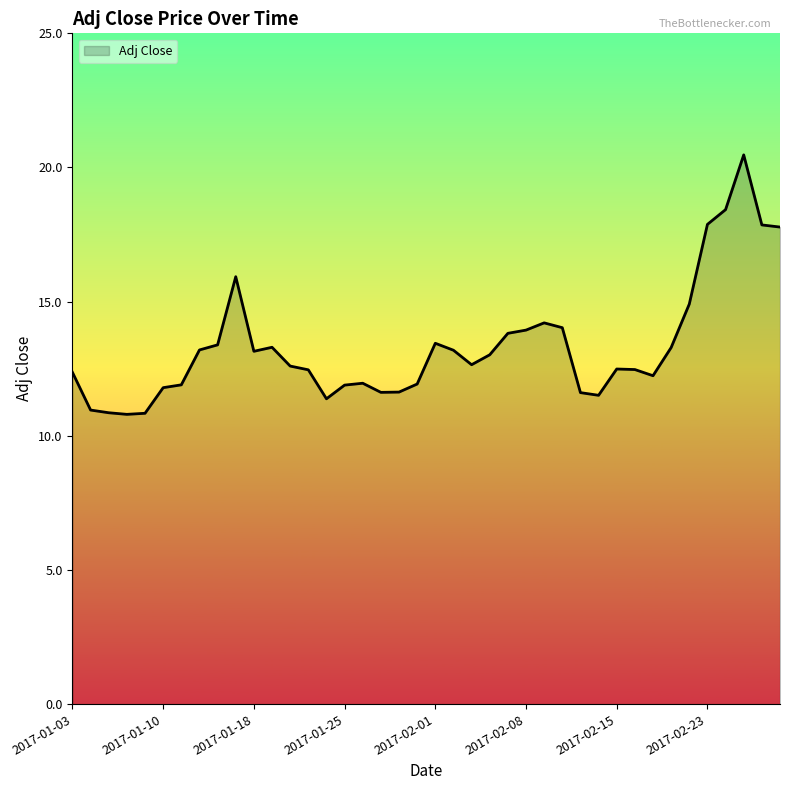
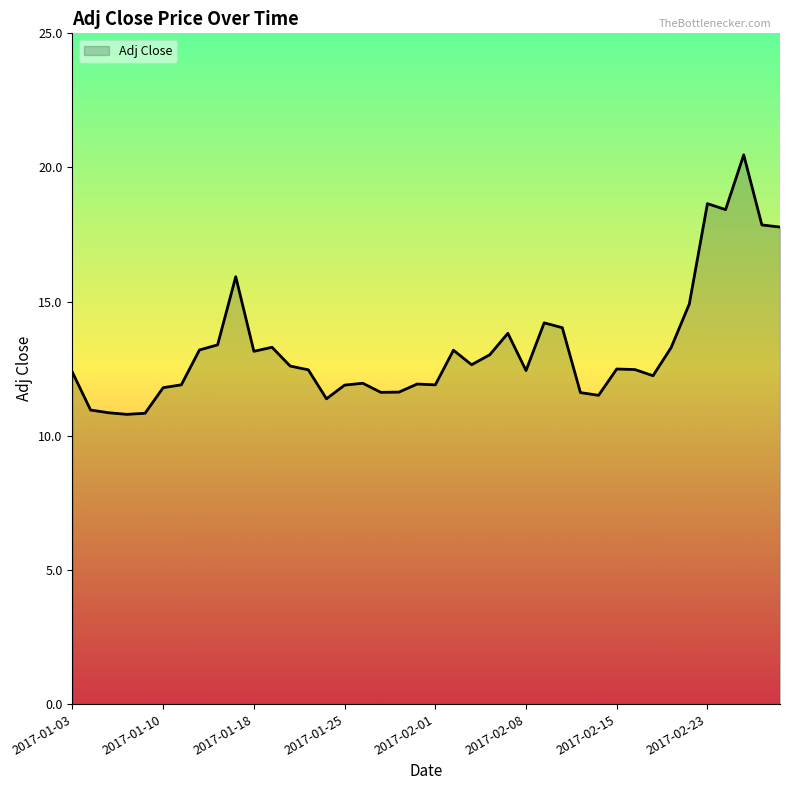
  {
    "2017-01-03": 12.4,
    "2017-01-10": 11.8,
    "2017-01-18": 13.1,
    "2017-01-25": 11.9,
-   "2017-02-01": 13.4,
-   "2017-02-08": 13.9,
+   "2017-02-01": 11.9,
+   "2017-02-08": 12.4,
    "2017-02-15": 12.5,
-   "2017-02-23": 17.9
+   "2017-02-23": 18.7
  }
